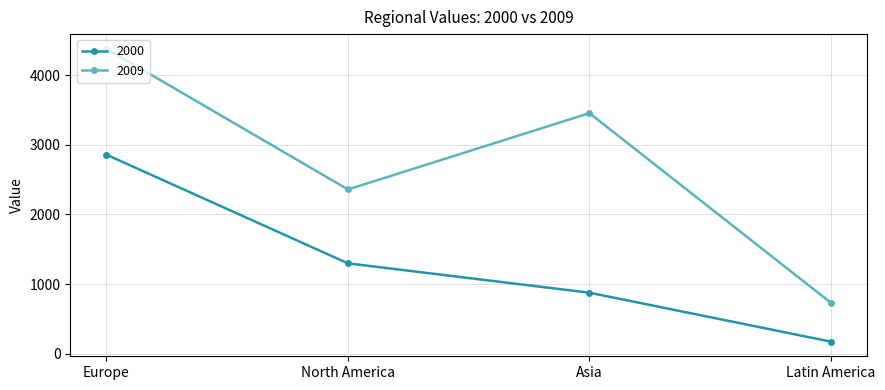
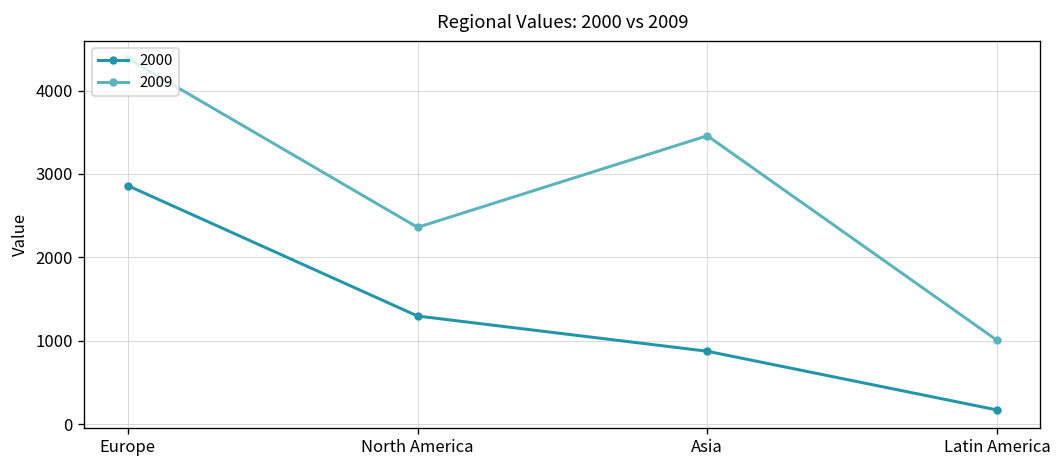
  {
    "2000": {
      "Europe": 2900,
      "North America": 1300,
      "Asia": 900,
      "Latin America": 200
    },
    "2009": {
      "North America": 2400,
      "Asia": 3500,
-     "Latin America": 700
+     "Latin America": 1000
    }
  }
